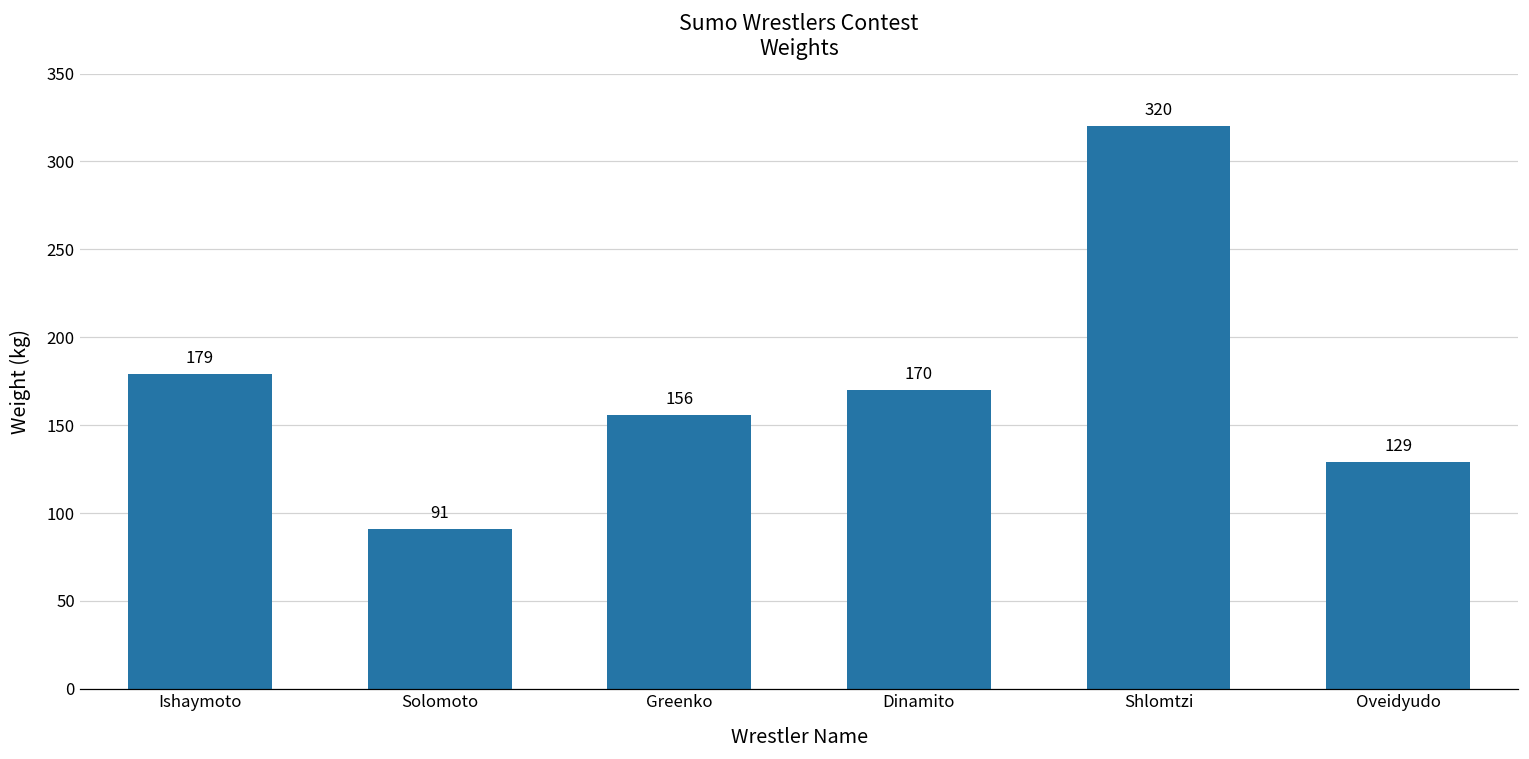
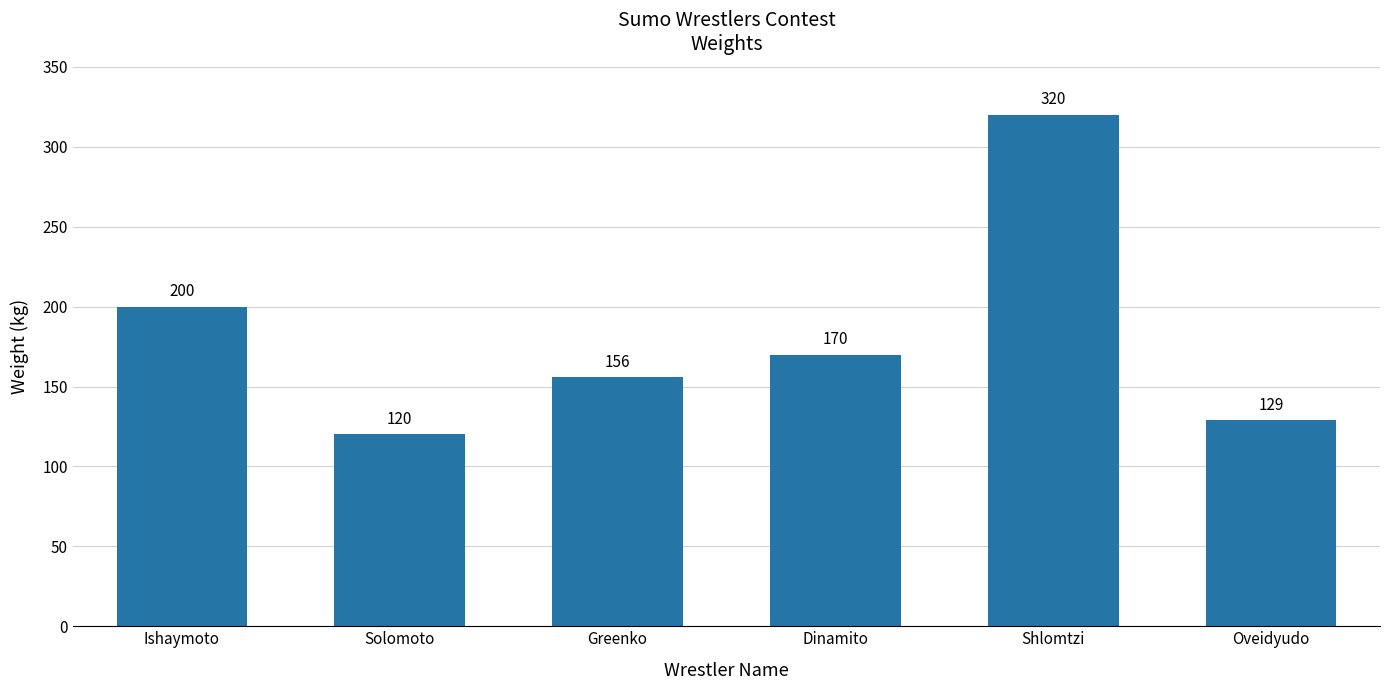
  {
-   "Ishaymoto": 179,
-   "Solomoto": 91,
+   "Ishaymoto": 200,
+   "Solomoto": 120,
    "Greenko": 156,
    "Dinamito": 170,
    "Shlomtzi": 320,
    "Oveidyudo": 129
  }
